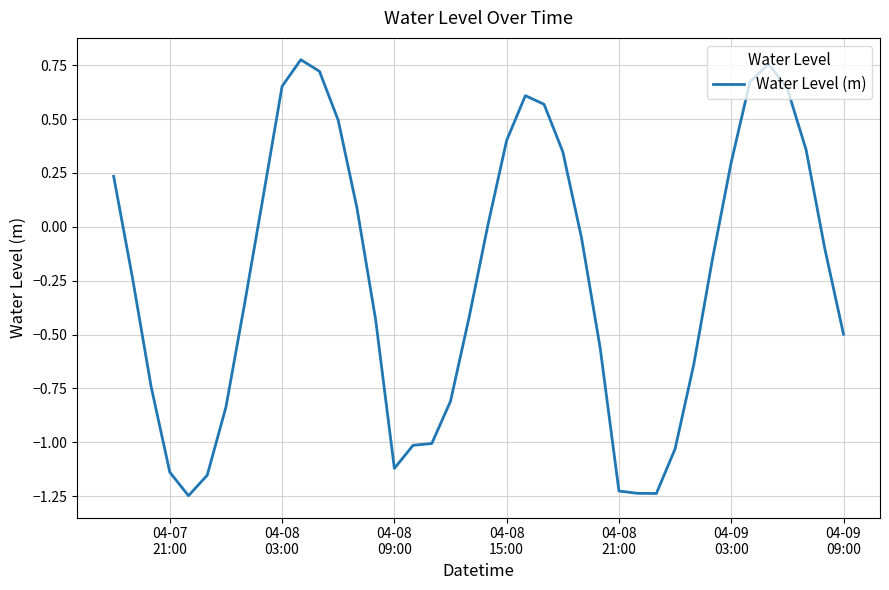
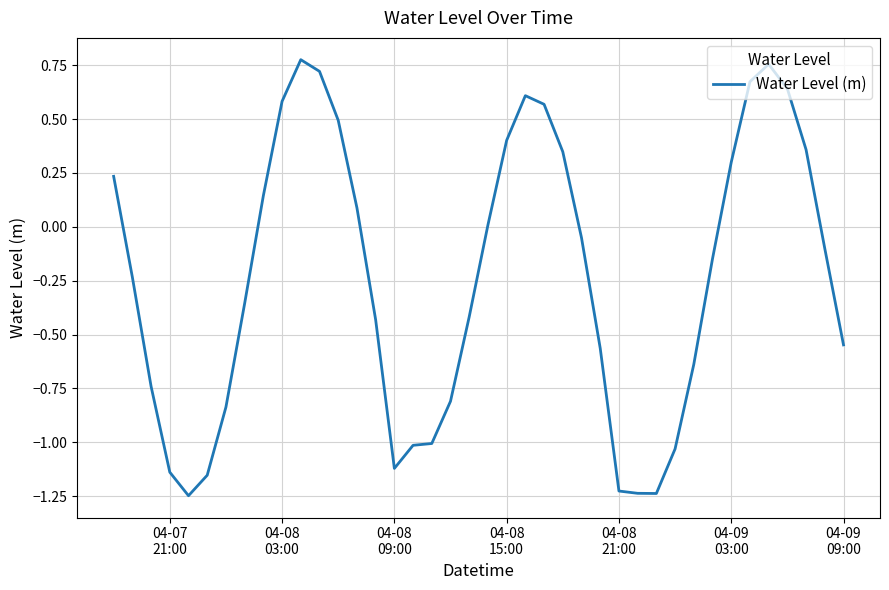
  {
    "04-07 21:00": -1.14,
-   "04-08 03:00": 0.65,
+   "04-08 03:00": 0.58,
    "04-08 09:00": -1.12,
    "04-08 15:00": 0.40,
    "04-08 21:00": -1.23,
    "04-09 03:00": 0.30,
-   "04-09 09:00": -0.50
+   "04-09 09:00": -0.55
  }
